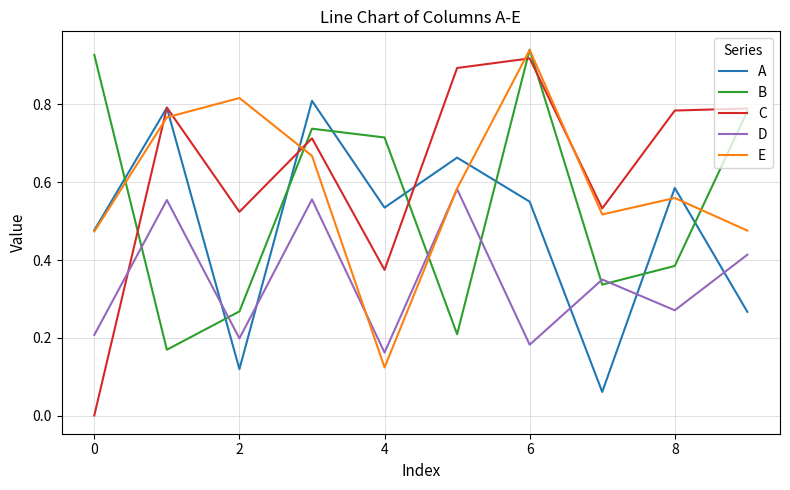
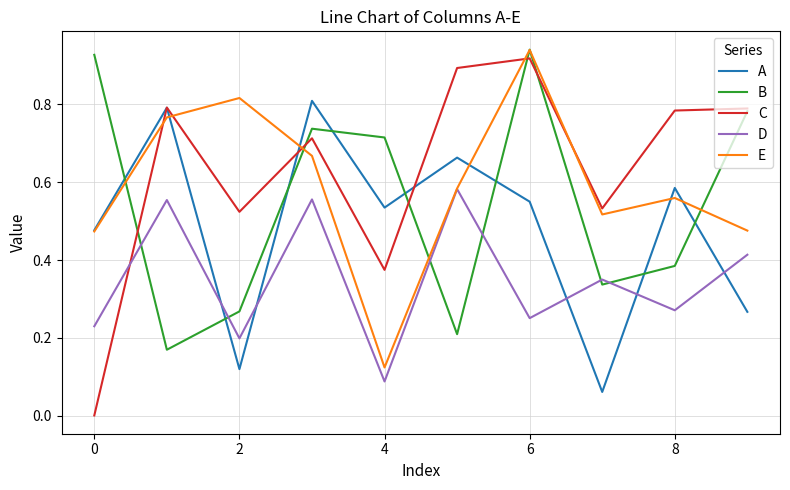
  {
    "A": {
      "2": 0.12,
      "4": 0.54,
      "6": 0.55,
      "8": 0.59
    },
    "B": {
      "0": 0.93,
      "2": 0.27,
      "4": 0.72,
      "8": 0.39
    },
    "C": {
      "0": 0.00,
      "2": 0.52,
      "4": 0.37,
      "6": 0.92,
      "8": 0.78
    },
    "D": {
-     "0": 0.21,
+     "0": 0.23,
      "2": 0.20,
-     "4": 0.16,
-     "6": 0.18,
+     "4": 0.09,
+     "6": 0.25,
      "8": 0.27
    },
    "E": {
      "2": 0.82,
      "4": 0.12,
      "8": 0.56
    }
  }
